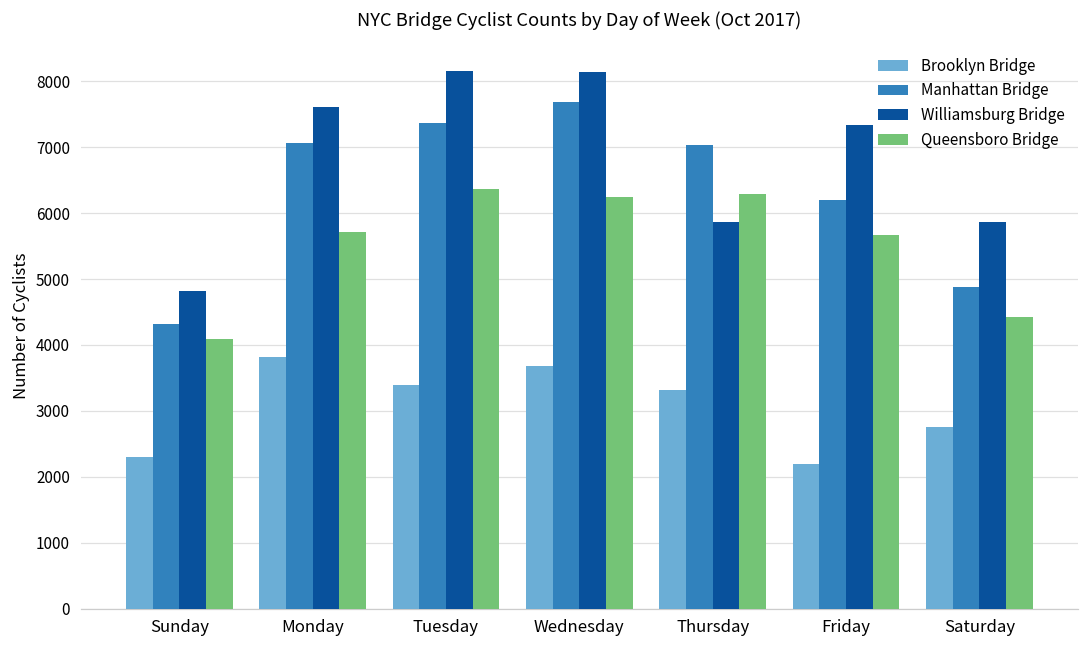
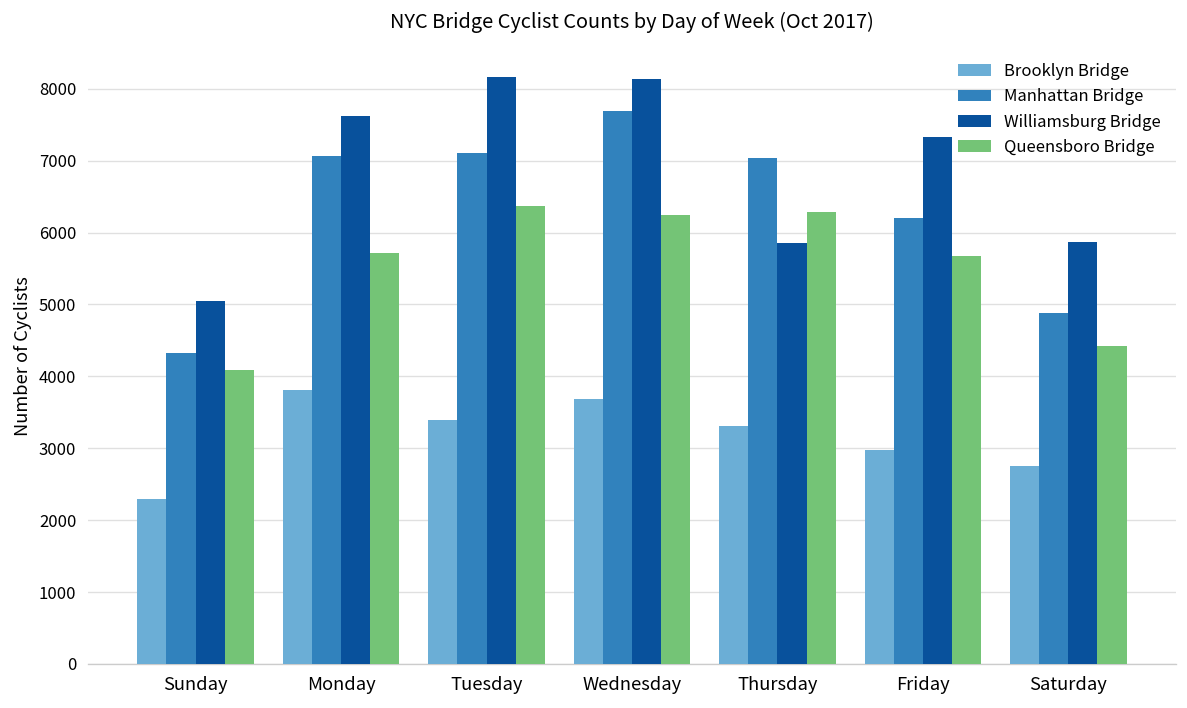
  {
    "Brooklyn Bridge": {
      "Sunday": 2300,
      "Monday": 3800,
      "Tuesday": 3400,
      "Wednesday": 3700,
      "Thursday": 3300,
-     "Friday": 2200,
+     "Friday": 3000,
      "Saturday": 2800
    },
    "Manhattan Bridge": {
      "Sunday": 4300,
      "Monday": 7100,
-     "Tuesday": 7400,
+     "Tuesday": 7100,
      "Wednesday": 7700,
      "Thursday": 7000,
      "Friday": 6200,
      "Saturday": 4900
    },
    "Williamsburg Bridge": {
-     "Sunday": 4800,
+     "Sunday": 5000,
      "Monday": 7600,
      "Tuesday": 8200,
      "Wednesday": 8100,
      "Thursday": 5900,
      "Friday": 7300,
      "Saturday": 5900
    },
    "Queensboro Bridge": {
      "Sunday": 4100,
      "Monday": 5700,
      "Tuesday": 6400,
      "Wednesday": 6200,
      "Thursday": 6300,
      "Friday": 5700,
      "Saturday": 4400
    }
  }
